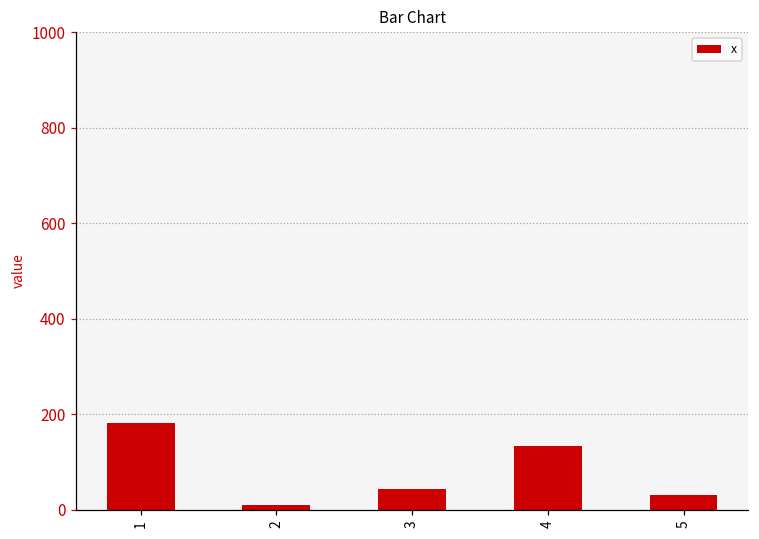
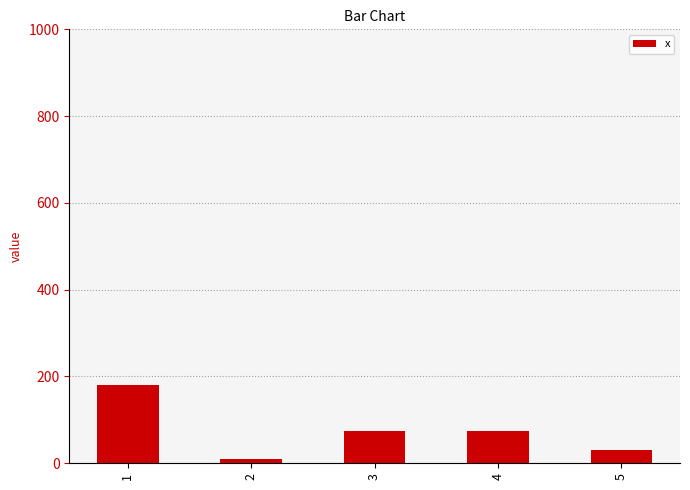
  {
    "1": 180,
    "2": 10,
-   "3": 40,
-   "4": 130,
+   "3": 70,
+   "4": 70,
    "5": 30
  }
